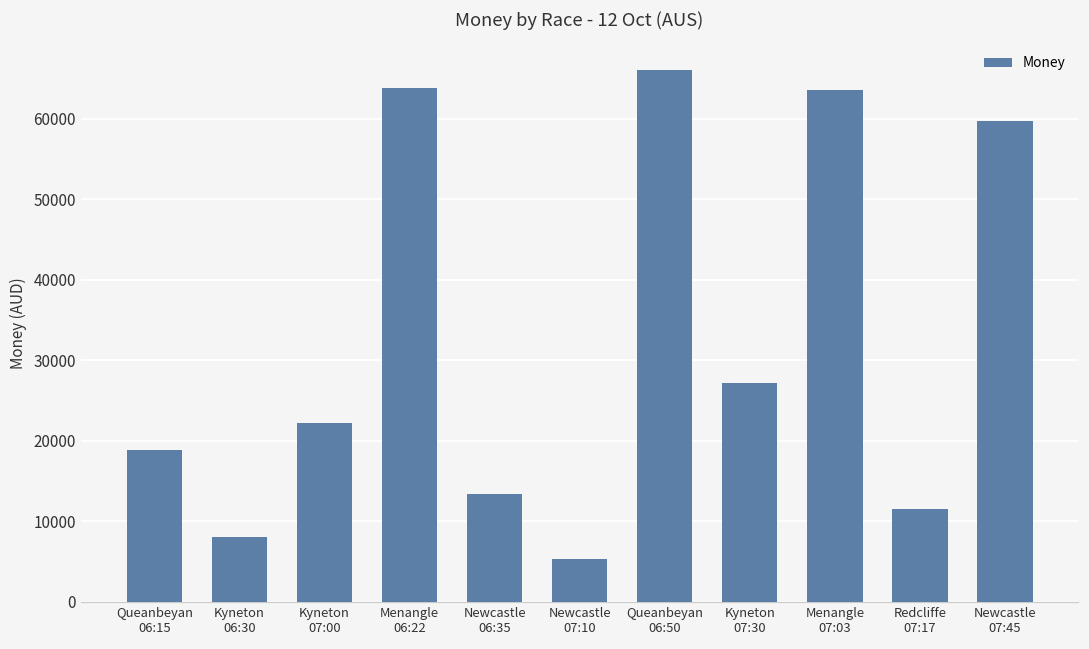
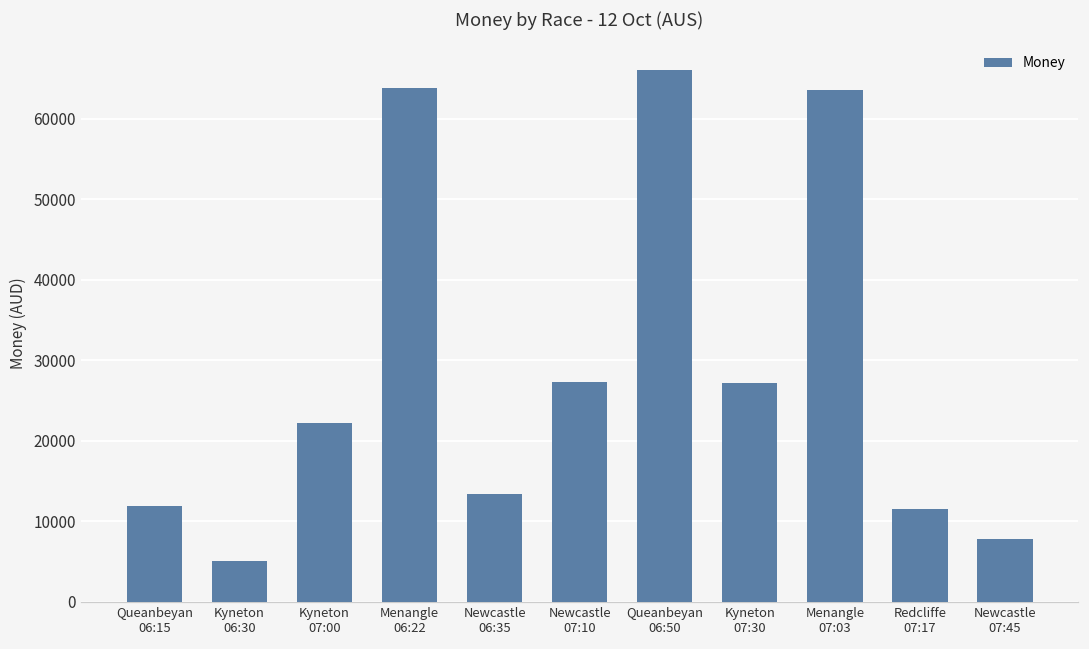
  {
-   "Queanbeyan 06:15": 19000,
-   "Kyneton 06:30": 8000,
+   "Queanbeyan 06:15": 12000,
+   "Kyneton 06:30": 5000,
    "Kyneton 07:00": 22000,
    "Menangle 06:22": 64000,
    "Newcastle 06:35": 13000,
-   "Newcastle 07:10": 5000,
+   "Newcastle 07:10": 27000,
    "Queanbeyan 06:50": 66000,
    "Kyneton 07:30": 27000,
    "Menangle 07:03": 64000,
    "Redcliffe 07:17": 11000,
-   "Newcastle 07:45": 60000
+   "Newcastle 07:45": 8000
  }
